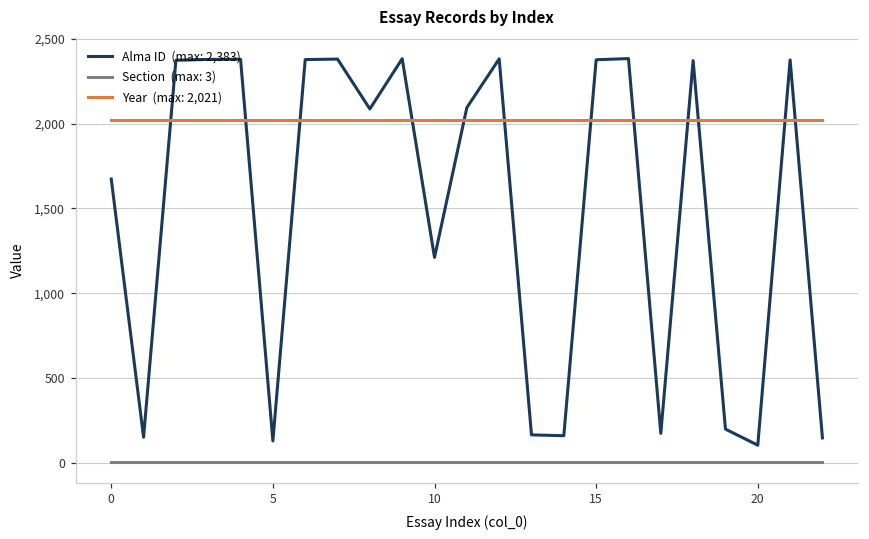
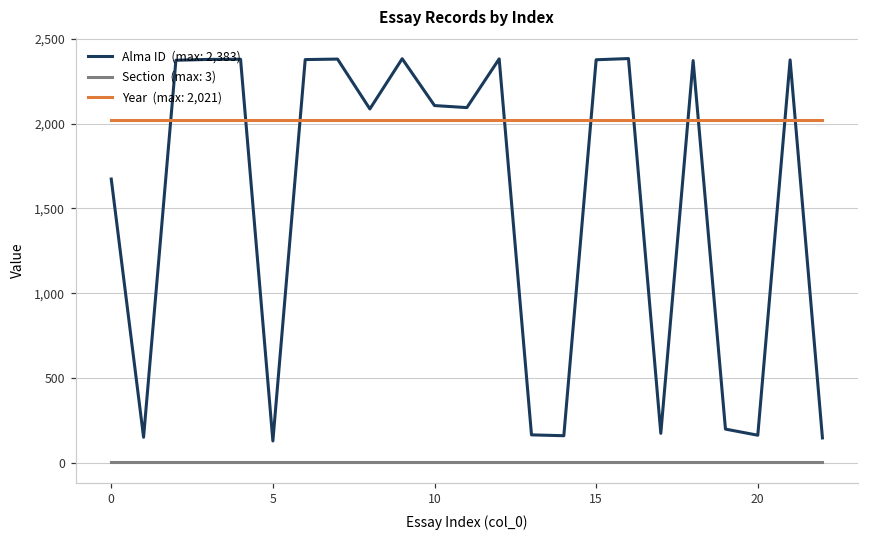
  {
    "Alma ID (max: 2,383)": {
      "0": "1,670",
      "5": "130",
-     "10": "1,210",
+     "10": "2,110",
      "15": "2,380",
-     "20": "100"
+     "20": "160"
    },
    "Section (max: 3)": {
      "0": "0",
      "5": "0",
      "10": "0",
      "15": "0",
      "20": "0"
    },
    "Year (max: 2,021)": {
      "0": "2,020",
      "5": "2,020",
      "10": "2,020",
      "15": "2,020",
      "20": "2,020"
    }
  }
